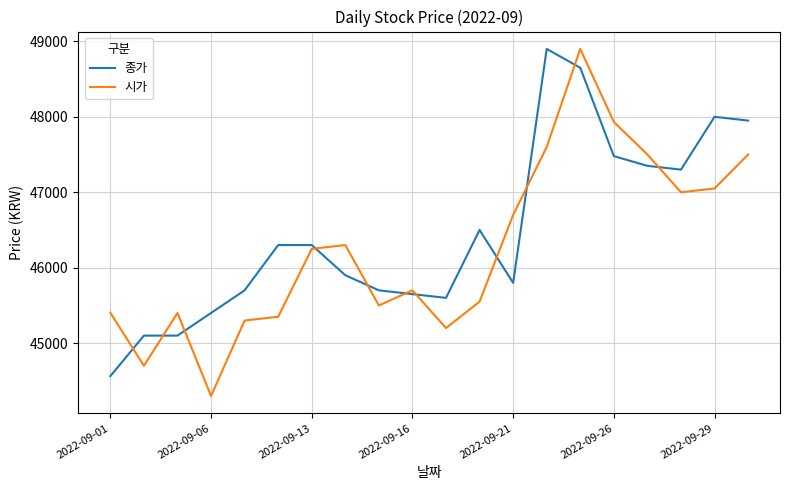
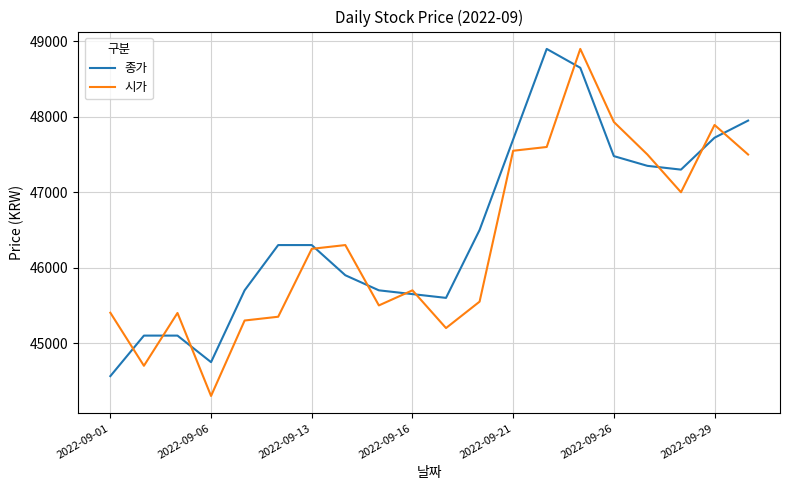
  {
    "종가": {
      "2022-09-01": 44600,
-     "2022-09-06": 45400,
+     "2022-09-06": 44700,
      "2022-09-13": 46300,
      "2022-09-16": 45700,
-     "2022-09-21": 45800,
+     "2022-09-21": 47700,
      "2022-09-26": 47500,
-     "2022-09-29": 48000
+     "2022-09-29": 47700
    },
    "시가": {
      "2022-09-01": 45400,
      "2022-09-06": 44300,
      "2022-09-13": 46300,
      "2022-09-16": 45700,
-     "2022-09-21": 46700,
+     "2022-09-21": 47600,
      "2022-09-26": 47900,
-     "2022-09-29": 47100
+     "2022-09-29": 47900
    }
  }
